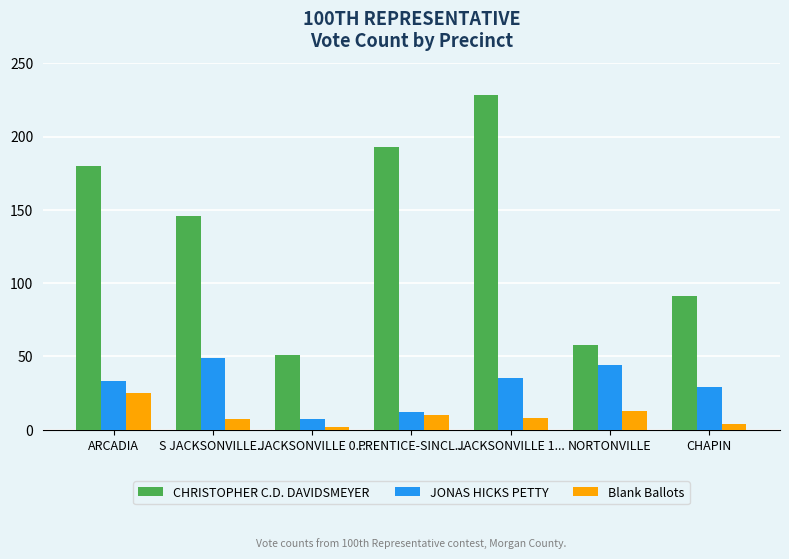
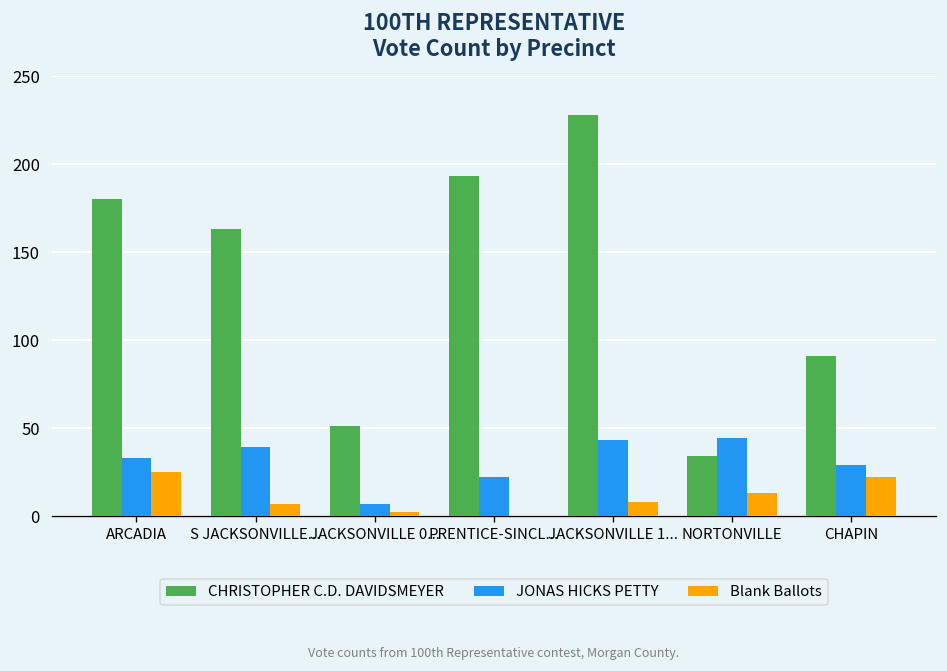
  {
    "CHRISTOPHER C.D. DAVIDSMEYER": {
      "ARCADIA": 180,
-     "S JACKSONVILLE...": 146,
+     "S JACKSONVILLE...": 163,
      "JACKSONVILLE 0...": 51,
      "PRENTICE-SINCL...": 193,
      "JACKSONVILLE 1...": 228,
-     "NORTONVILLE": 58,
+     "NORTONVILLE": 34,
      "CHAPIN": 91
    },
    "JONAS HICKS PETTY": {
      "ARCADIA": 33,
-     "S JACKSONVILLE...": 49,
+     "S JACKSONVILLE...": 39,
      "JACKSONVILLE 0...": 7,
-     "PRENTICE-SINCL...": 12,
-     "JACKSONVILLE 1...": 35,
+     "PRENTICE-SINCL...": 22,
+     "JACKSONVILLE 1...": 43,
      "NORTONVILLE": 44,
      "CHAPIN": 29
    },
    "Blank Ballots": {
      "ARCADIA": 25,
      "S JACKSONVILLE...": 7,
      "JACKSONVILLE 0...": 2,
-     "PRENTICE-SINCL...": 10,
+     "PRENTICE-SINCL...": 0,
      "JACKSONVILLE 1...": 8,
      "NORTONVILLE": 13,
-     "CHAPIN": 4
+     "CHAPIN": 22
    }
  }
